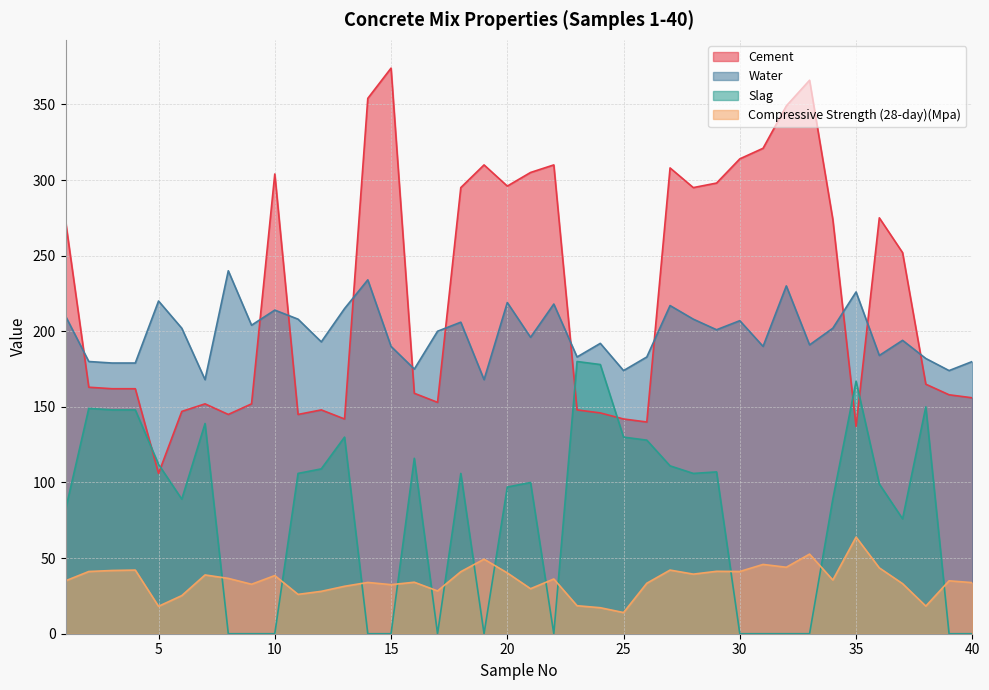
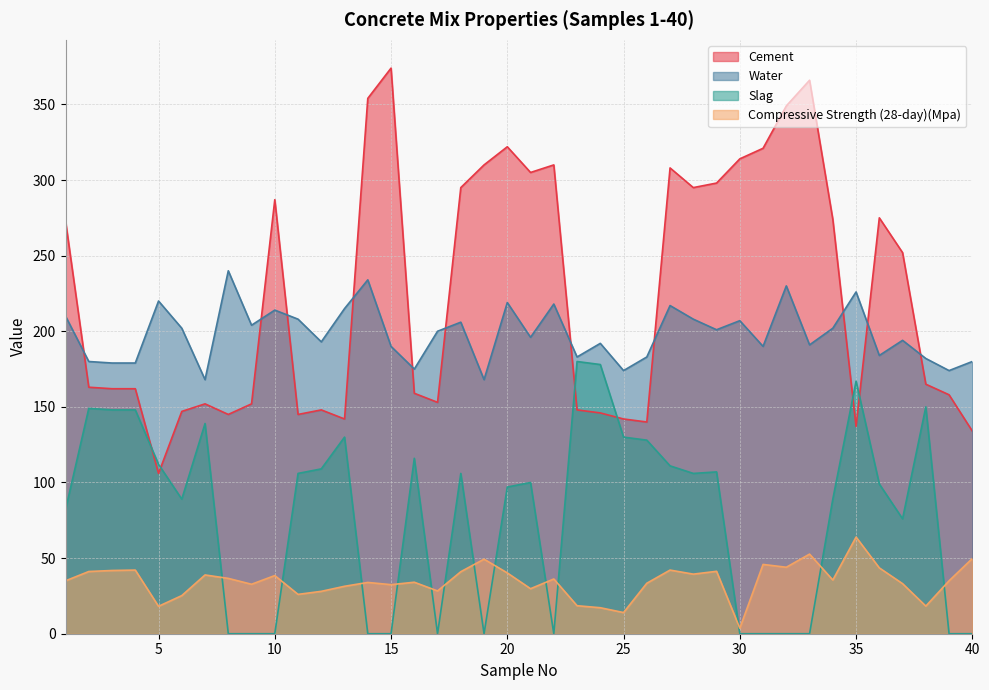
  {
    "Cement": {
      "5": 106,
-     "10": 304,
+     "10": 287,
      "15": 374,
-     "20": 296,
+     "20": 322,
      "25": 142,
      "30": 314,
      "35": 137,
-     "40": 156
+     "40": 134
    },
    "Compressive Strength (28-day)(Mpa)": {
      "5": 18,
      "10": 38,
      "15": 32,
      "20": 40,
      "25": 14,
-     "30": 41,
+     "30": 4,
      "35": 64,
-     "40": 34
+     "40": 50
    }
  }
